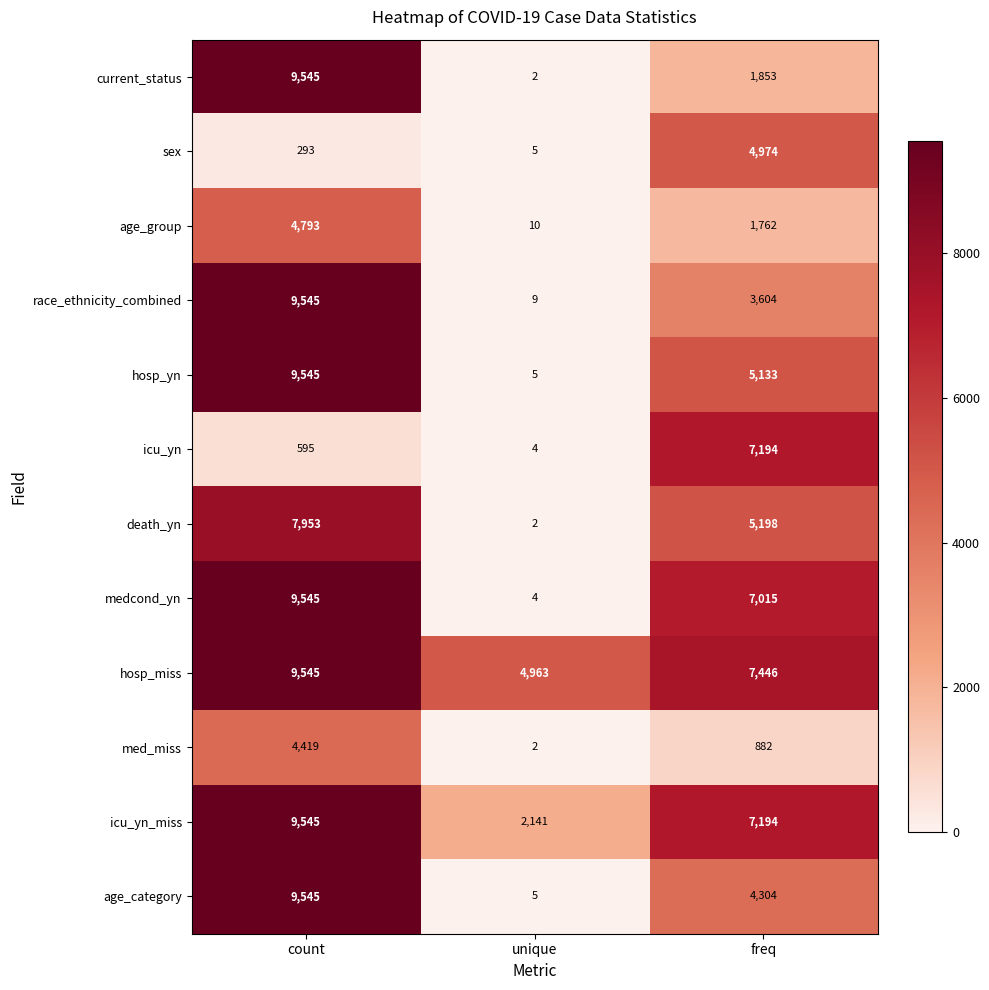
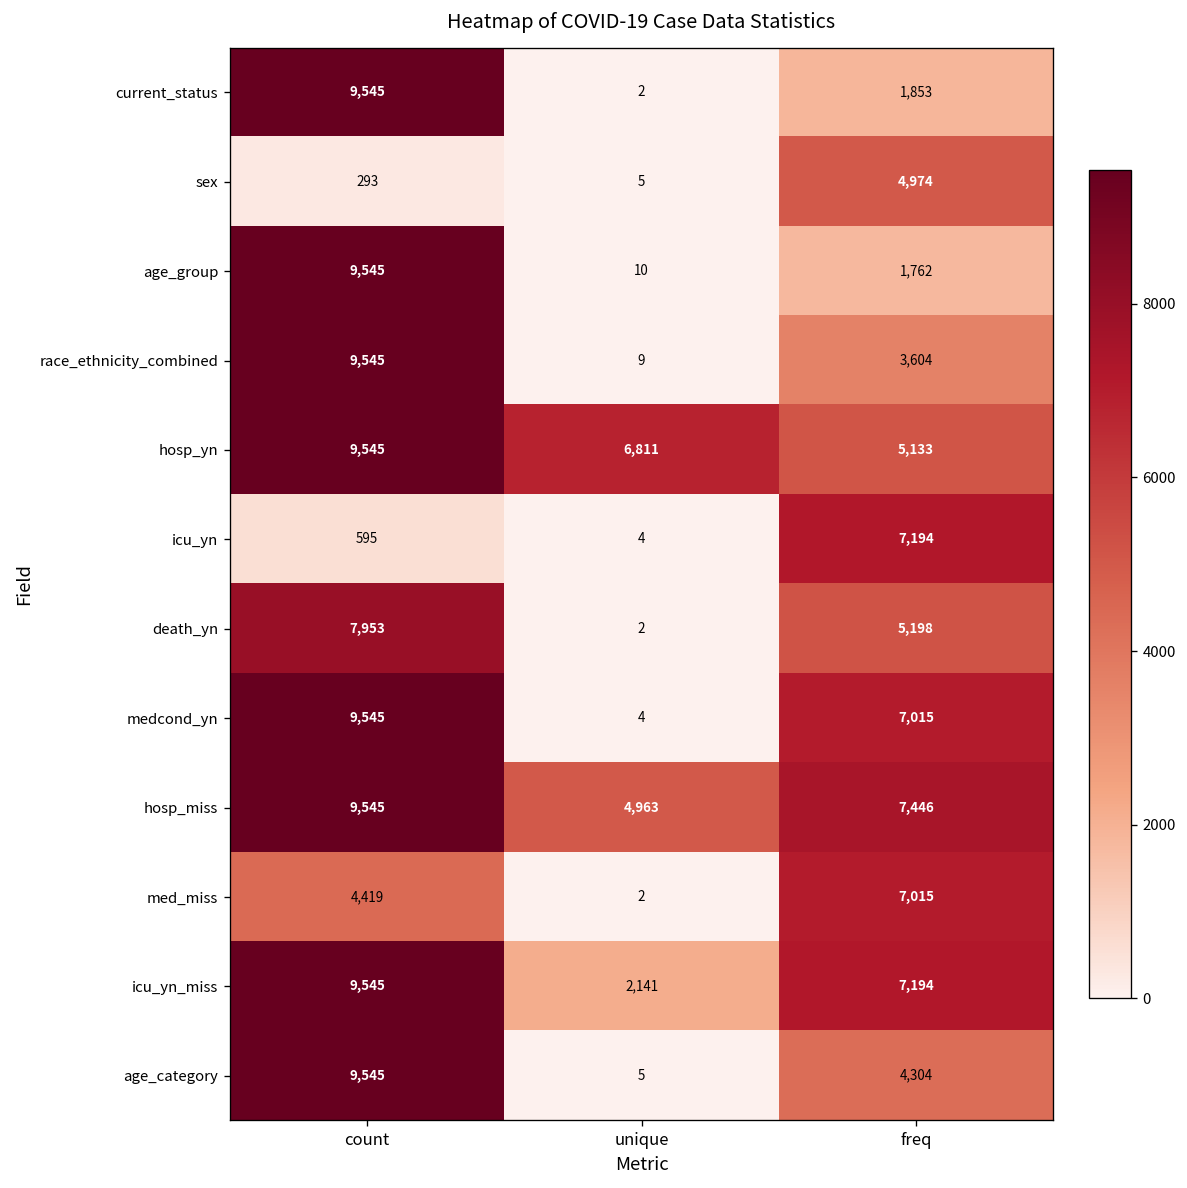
  {
    "current_status": {
      "count": "9,545",
      "unique": "2",
      "freq": "1,853"
    },
    "sex": {
      "count": "293",
      "unique": "5",
      "freq": "4,974"
    },
    "age_group": {
-     "count": "4,793",
+     "count": "9,545",
      "unique": "10",
      "freq": "1,762"
    },
    "race_ethnicity_combined": {
      "count": "9,545",
      "unique": "9",
      "freq": "3,604"
    },
    "hosp_yn": {
      "count": "9,545",
-     "unique": "5",
+     "unique": "6,811",
      "freq": "5,133"
    },
    "icu_yn": {
      "count": "595",
      "unique": "4",
      "freq": "7,194"
    },
    "death_yn": {
      "count": "7,953",
      "unique": "2",
      "freq": "5,198"
    },
    "medcond_yn": {
      "count": "9,545",
      "unique": "4",
      "freq": "7,015"
    },
    "hosp_miss": {
      "count": "9,545",
      "unique": "4,963",
      "freq": "7,446"
    },
    "med_miss": {
      "count": "4,419",
      "unique": "2",
-     "freq": "882"
+     "freq": "7,015"
    },
    "icu_yn_miss": {
      "count": "9,545",
      "unique": "2,141",
      "freq": "7,194"
    },
    "age_category": {
      "count": "9,545",
      "unique": "5",
      "freq": "4,304"
    }
  }
